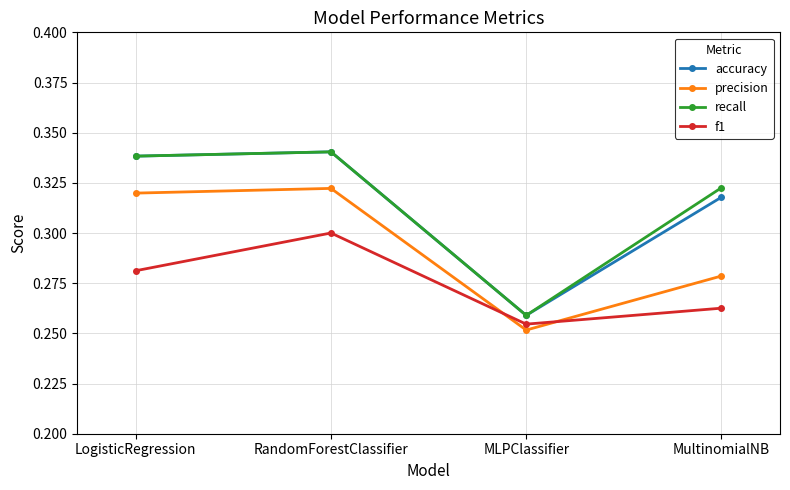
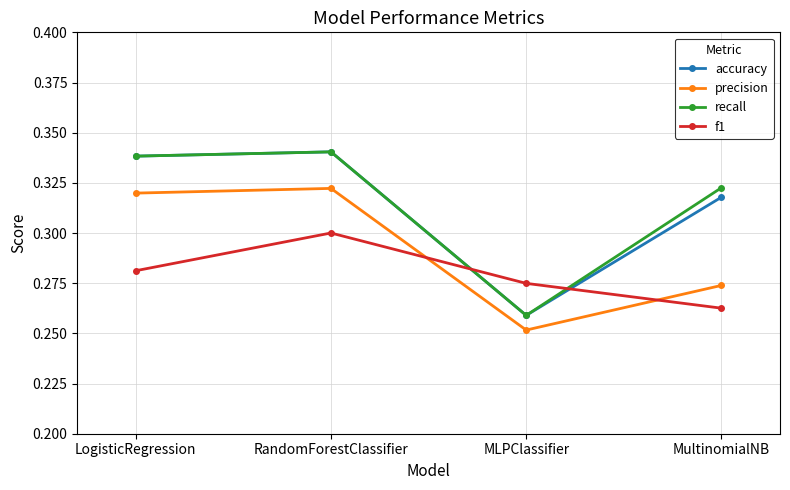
  {
    "accuracy": {
      "MultinomialNB": 0.318
    },
    "precision": {
      "LogisticRegression": 0.320,
      "RandomForestClassifier": 0.322,
      "MLPClassifier": 0.252,
-     "MultinomialNB": 0.279
+     "MultinomialNB": 0.274
    },
    "recall": {
      "MultinomialNB": 0.323
    },
    "f1": {
      "LogisticRegression": 0.281,
      "RandomForestClassifier": 0.300,
-     "MLPClassifier": 0.255,
+     "MLPClassifier": 0.275,
      "MultinomialNB": 0.263
    }
  }
